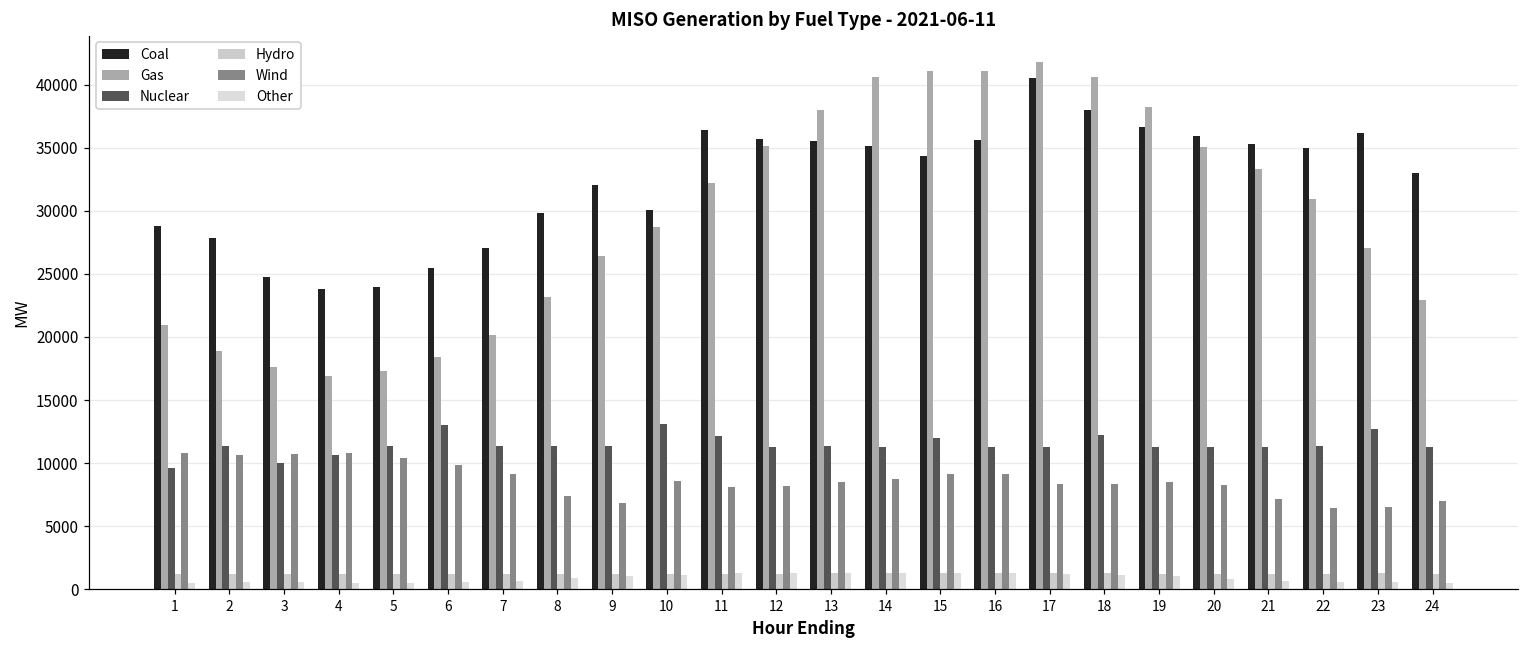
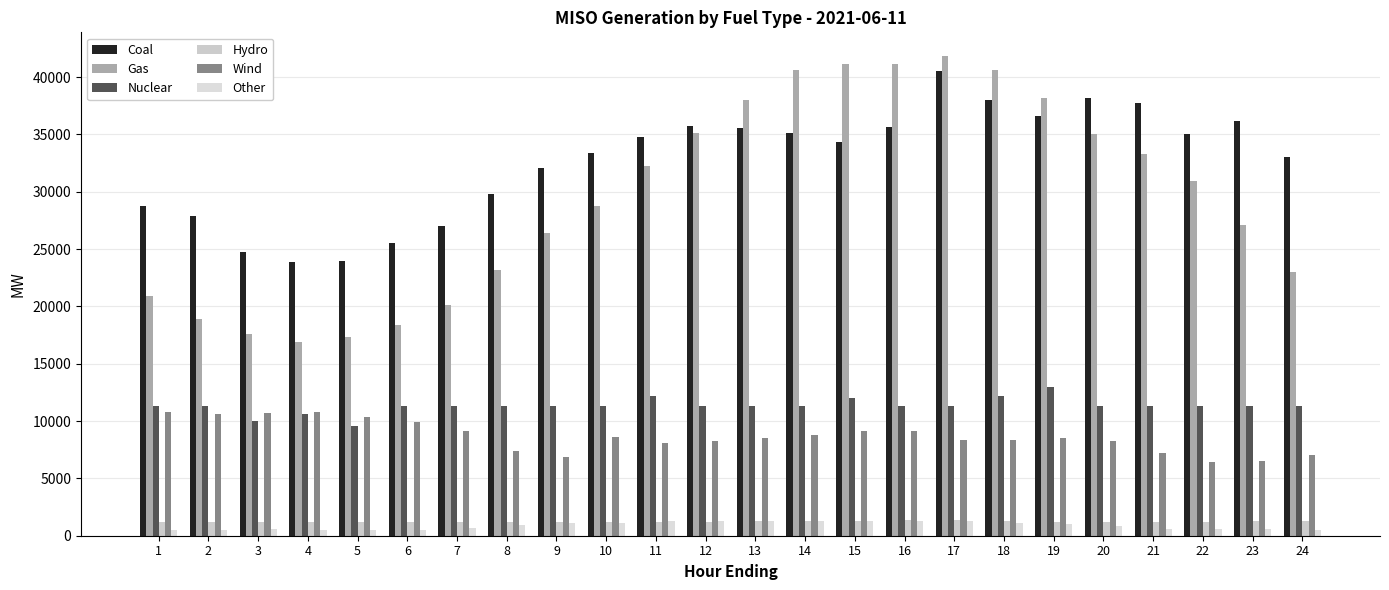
  {
    "Coal": {
      "1": 28800,
      "2": 27800,
      "3": 24800,
      "4": 23800,
      "5": 24000,
      "6": 25500,
      "7": 27000,
      "8": 29800,
      "9": 32100,
-     "10": 30100,
-     "11": 36400,
+     "10": 33400,
+     "11": 34800,
      "12": 35700,
      "13": 35500,
      "14": 35100,
      "15": 34300,
      "16": 35600,
      "17": 40600,
      "18": 38000,
      "19": 36600,
-     "20": 35900,
-     "21": 35300,
+     "20": 38100,
+     "21": 37700,
      "22": 35000,
      "23": 36200,
      "24": 33000
    },
    "Nuclear": {
-     "1": 9600,
+     "1": 11300,
      "2": 11300,
      "3": 10000,
      "4": 10600,
-     "5": 11300,
-     "6": 13000,
+     "5": 9600,
+     "6": 11300,
      "7": 11300,
      "8": 11300,
      "9": 11300,
-     "10": 13100,
+     "10": 11300,
      "11": 12200,
      "12": 11300,
      "13": 11300,
      "14": 11300,
      "15": 12000,
      "16": 11300,
      "17": 11300,
      "18": 12200,
-     "19": 11300,
+     "19": 13000,
      "20": 11300,
      "21": 11300,
      "22": 11300,
-     "23": 12700,
+     "23": 11300,
      "24": 11300
    }
  }
